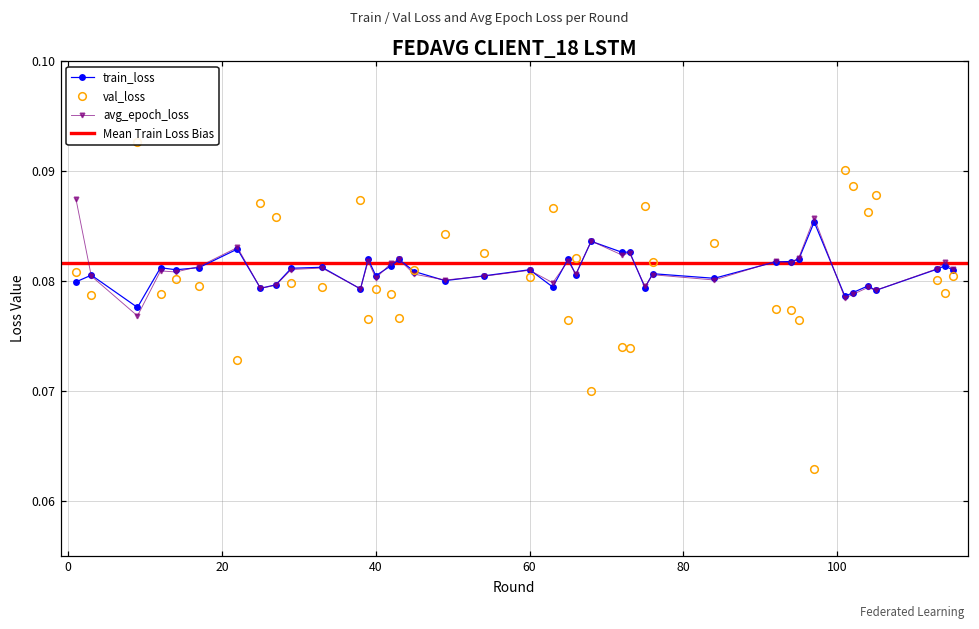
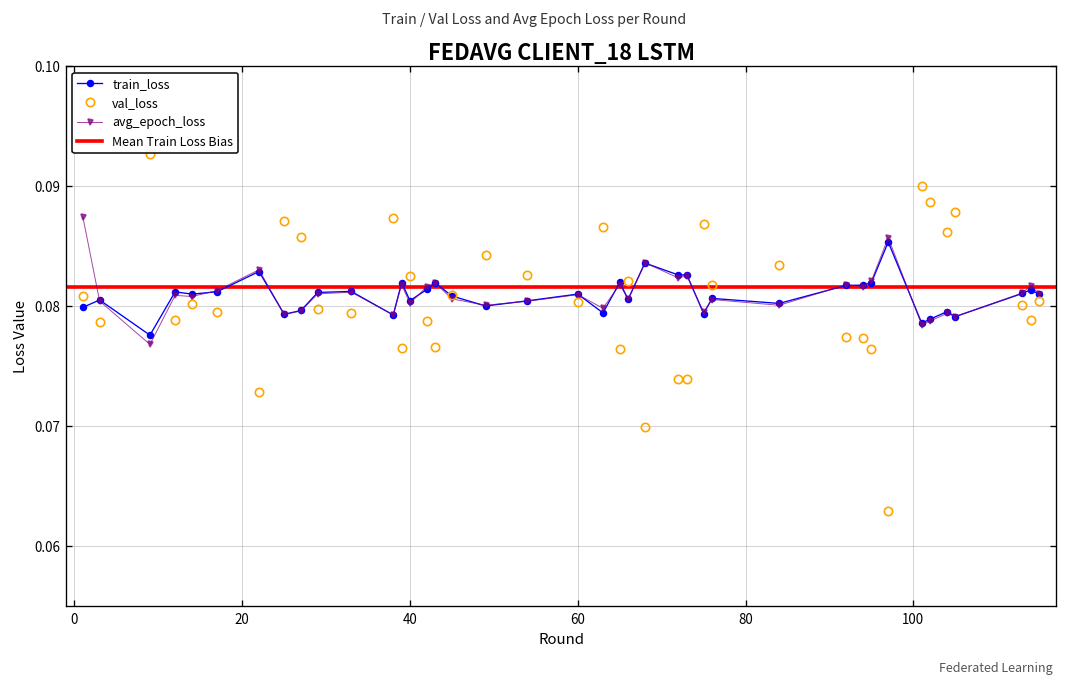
  {
    "val_loss": {
-     "40": 0.079,
+     "40": 0.083,
      "60": 0.080
    }
  }
